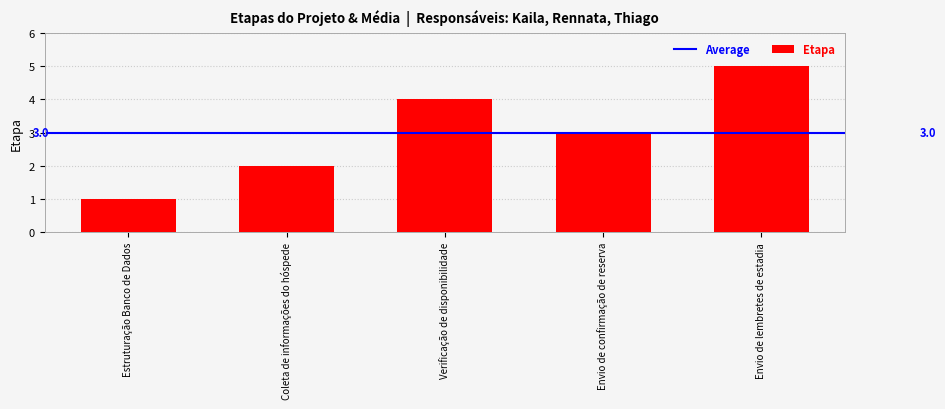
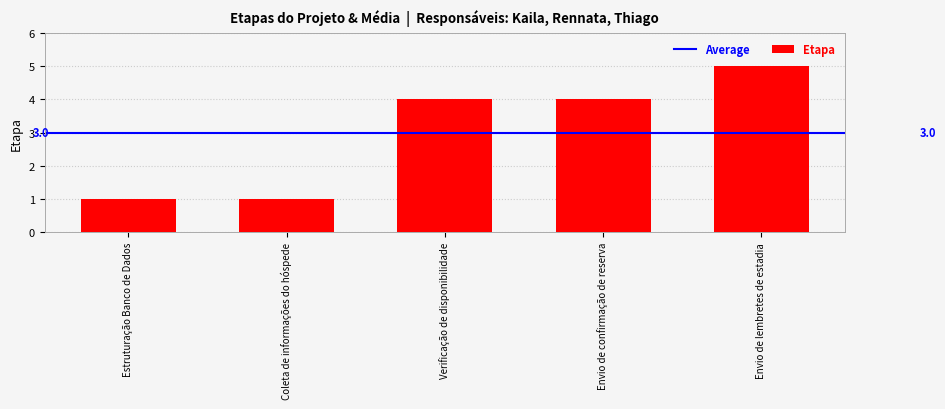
  {
    "Estruturação Banco de Dados": 1,
-   "Coleta de informações do hóspede": 2,
+   "Coleta de informações do hóspede": 1,
    "Verificação de disponibilidade": 4,
-   "Envio de confirmação de reserva": 3,
+   "Envio de confirmação de reserva": 4,
    "Envio de lembretes de estadia": 5
  }
